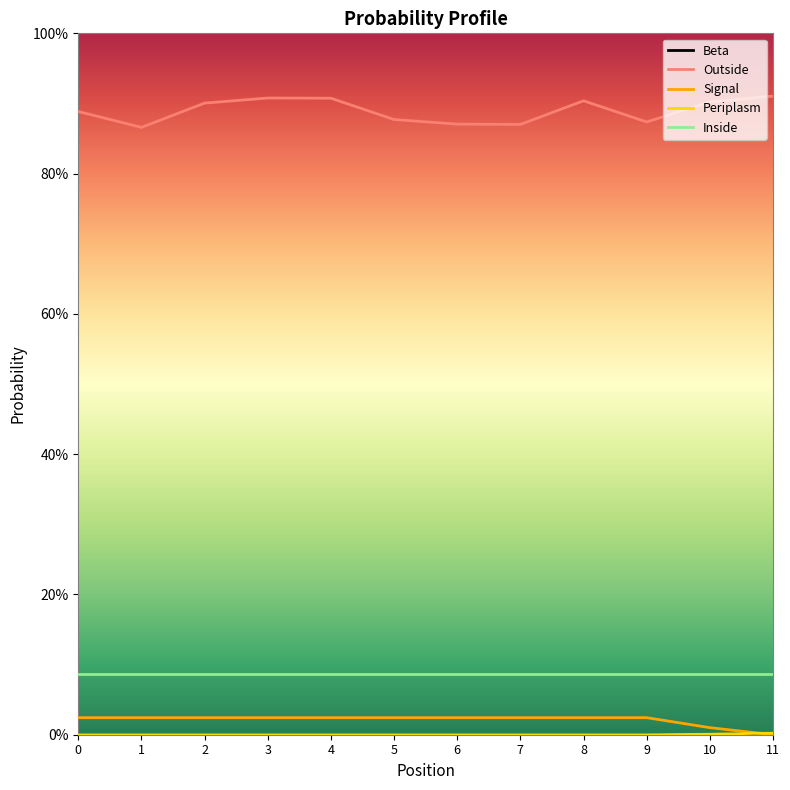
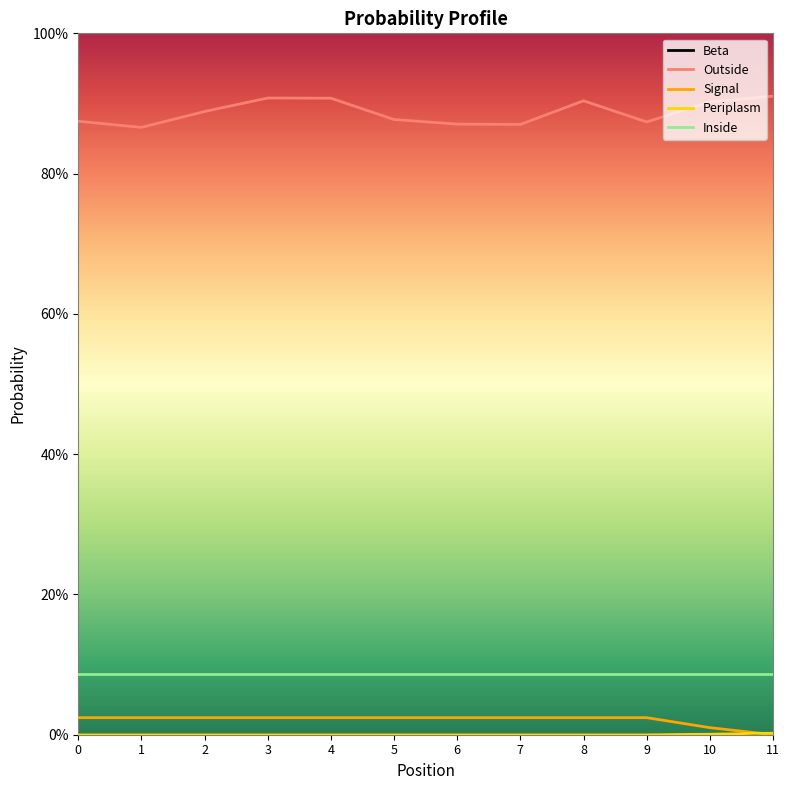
  {
    "Outside": {
-     "0": "89%",
+     "0": "87%",
      "1": "87%",
-     "2": "90%",
+     "2": "89%",
      "3": "91%",
      "4": "91%",
      "5": "88%",
      "6": "87%",
      "7": "87%",
      "8": "90%",
      "9": "87%",
      "11": "91%"
    },
    "Inside": {
      "0": "9%",
      "1": "9%",
      "2": "9%",
      "3": "9%",
      "4": "9%",
      "5": "9%",
      "6": "9%",
      "7": "9%",
      "8": "9%",
      "9": "9%",
      "10": "9%",
      "11": "9%"
    }
  }
